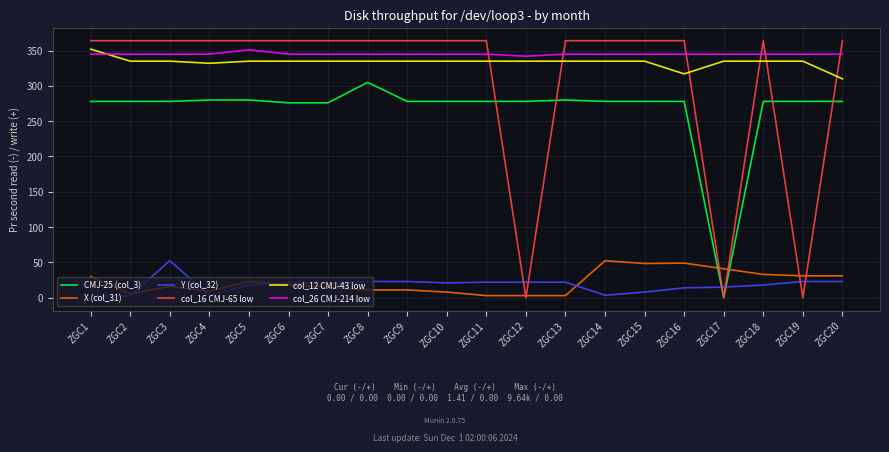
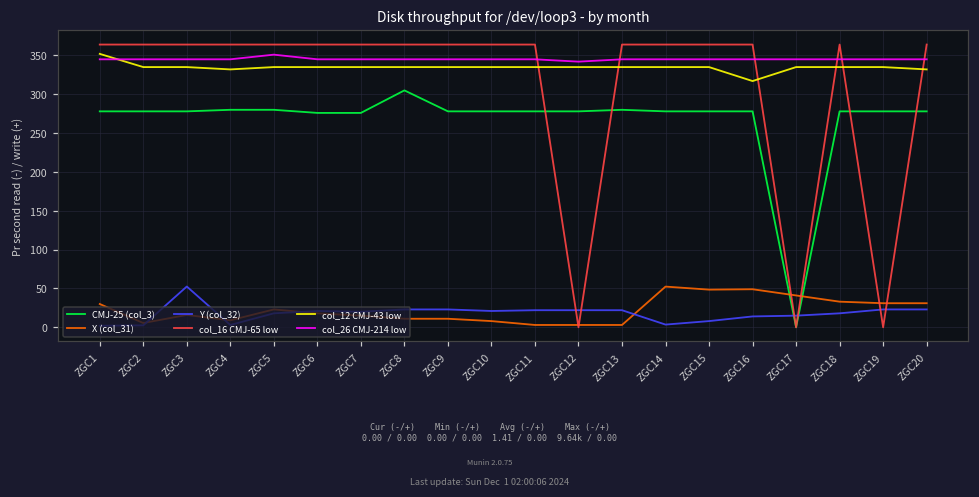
  {
    "CMJ-25 (col_3)": {
      "ZGC1": 280,
      "ZGC2": 280,
      "ZGC3": 280,
      "ZGC4": 280,
      "ZGC5": 280,
      "ZGC6": 280,
      "ZGC7": 280,
      "ZGC8": 310,
      "ZGC9": 280,
      "ZGC10": 280,
      "ZGC11": 280,
      "ZGC12": 280,
      "ZGC13": 280,
      "ZGC14": 280,
      "ZGC15": 280,
      "ZGC16": 280,
      "ZGC18": 280,
      "ZGC19": 280,
      "ZGC20": 280
    },
    "X (col_31)": {
      "ZGC1": 30,
      "ZGC9": 10,
      "ZGC10": 10,
      "ZGC11": 0,
      "ZGC13": 0,
      "ZGC14": 50,
      "ZGC15": 50,
      "ZGC16": 50,
      "ZGC17": 40,
      "ZGC18": 30,
      "ZGC19": 30,
      "ZGC20": 30
    },
    "Y (col_32)": {
      "ZGC3": 50,
      "ZGC9": 20,
      "ZGC10": 20,
      "ZGC11": 20,
      "ZGC12": 20,
      "ZGC13": 20,
      "ZGC14": 0,
      "ZGC15": 10,
      "ZGC16": 10,
      "ZGC17": 20,
      "ZGC18": 20,
      "ZGC19": 20,
      "ZGC20": 20
    },
    "col_16 CMJ-65 low": {
      "ZGC1": 360,
      "ZGC2": 360,
      "ZGC3": 360,
      "ZGC4": 360,
      "ZGC5": 360,
      "ZGC6": 360,
      "ZGC7": 360,
      "ZGC8": 360,
      "ZGC9": 360,
      "ZGC10": 360,
      "ZGC11": 360,
      "ZGC13": 360,
      "ZGC14": 360,
      "ZGC15": 360,
      "ZGC16": 360,
      "ZGC18": 360,
      "ZGC19": 0,
      "ZGC20": 360
    },
    "col_12 CMJ-43 low": {
      "ZGC1": 350,
      "ZGC2": 340,
      "ZGC3": 340,
      "ZGC4": 330,
      "ZGC5": 340,
      "ZGC6": 340,
      "ZGC7": 340,
      "ZGC8": 340,
      "ZGC9": 340,
      "ZGC10": 340,
      "ZGC11": 340,
      "ZGC12": 340,
      "ZGC13": 340,
      "ZGC14": 340,
      "ZGC15": 340,
      "ZGC16": 320,
      "ZGC17": 340,
      "ZGC18": 340,
      "ZGC19": 340,
-     "ZGC20": 310
+     "ZGC20": 330
    },
    "col_26 CMJ-214 low": {
      "ZGC1": 350,
      "ZGC2": 350,
      "ZGC3": 350,
      "ZGC4": 350,
      "ZGC5": 350,
      "ZGC6": 350,
      "ZGC7": 350,
      "ZGC8": 350,
      "ZGC9": 350,
      "ZGC10": 350,
      "ZGC11": 350,
      "ZGC12": 340,
      "ZGC13": 350,
      "ZGC14": 350,
      "ZGC15": 350,
      "ZGC16": 350,
      "ZGC17": 350,
      "ZGC18": 350,
      "ZGC19": 350,
      "ZGC20": 350
    }
  }
